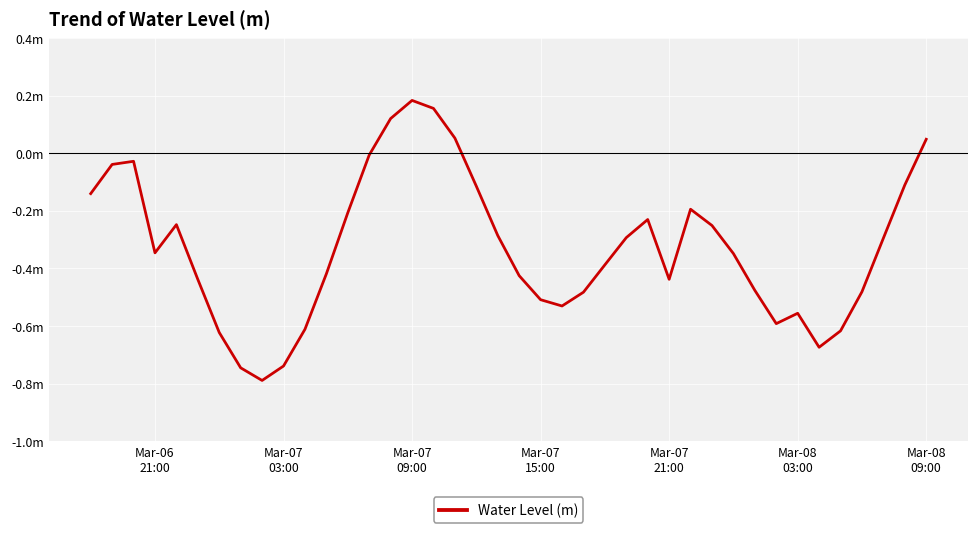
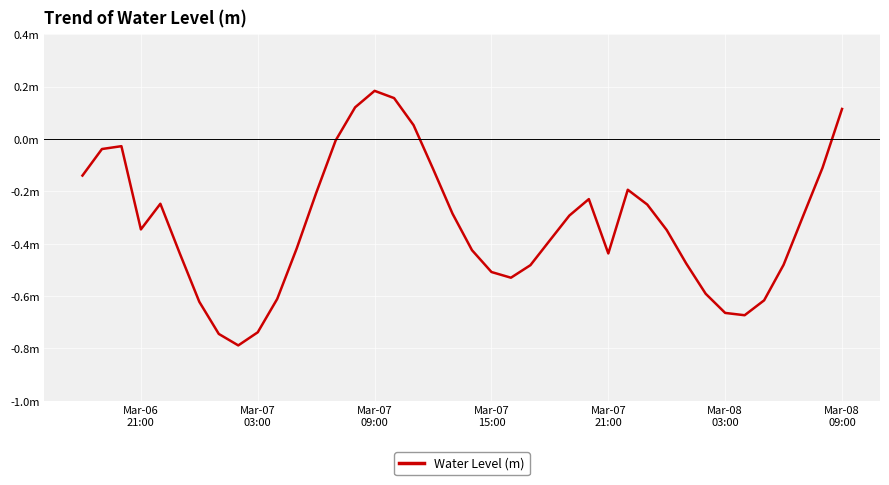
  {
    "Mar-06 21:00": "-0.35m",
    "Mar-07 03:00": "-0.74m",
    "Mar-07 09:00": "0.18m",
    "Mar-07 15:00": "-0.51m",
    "Mar-07 21:00": "-0.44m",
-   "Mar-08 03:00": "-0.56m",
-   "Mar-08 09:00": "0.05m"
+   "Mar-08 03:00": "-0.66m",
+   "Mar-08 09:00": "0.11m"
  }
